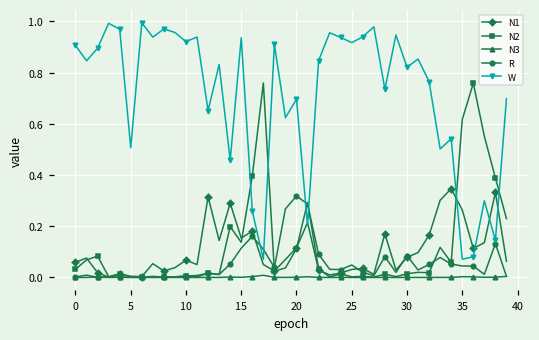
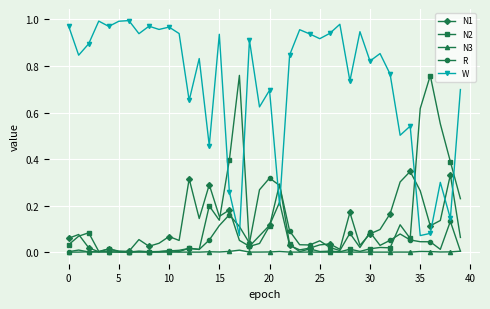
  {
    "W": {
-     "0": 0.91,
-     "5": 0.51,
-     "10": 0.92,
+     "0": 0.97,
+     "5": 0.99,
+     "10": 0.97,
      "15": 0.94,
      "20": 0.70,
      "25": 0.92,
      "30": 0.82,
      "35": 0.07
    }
  }
